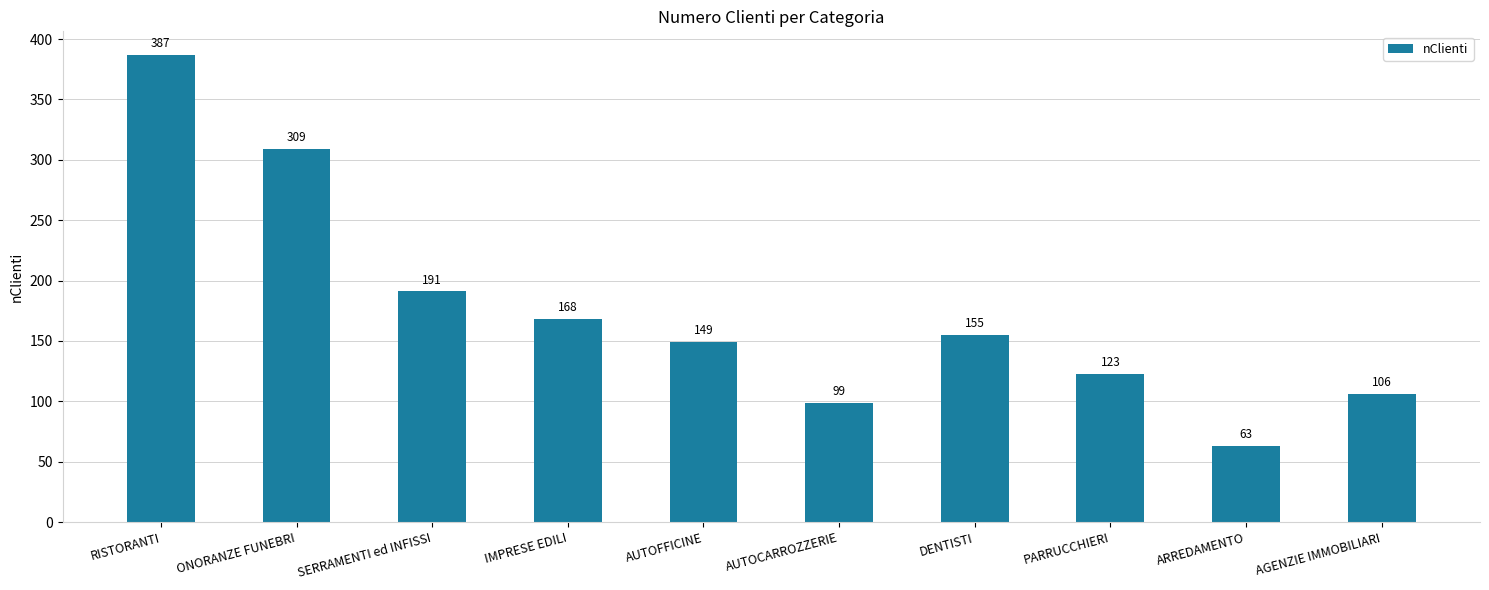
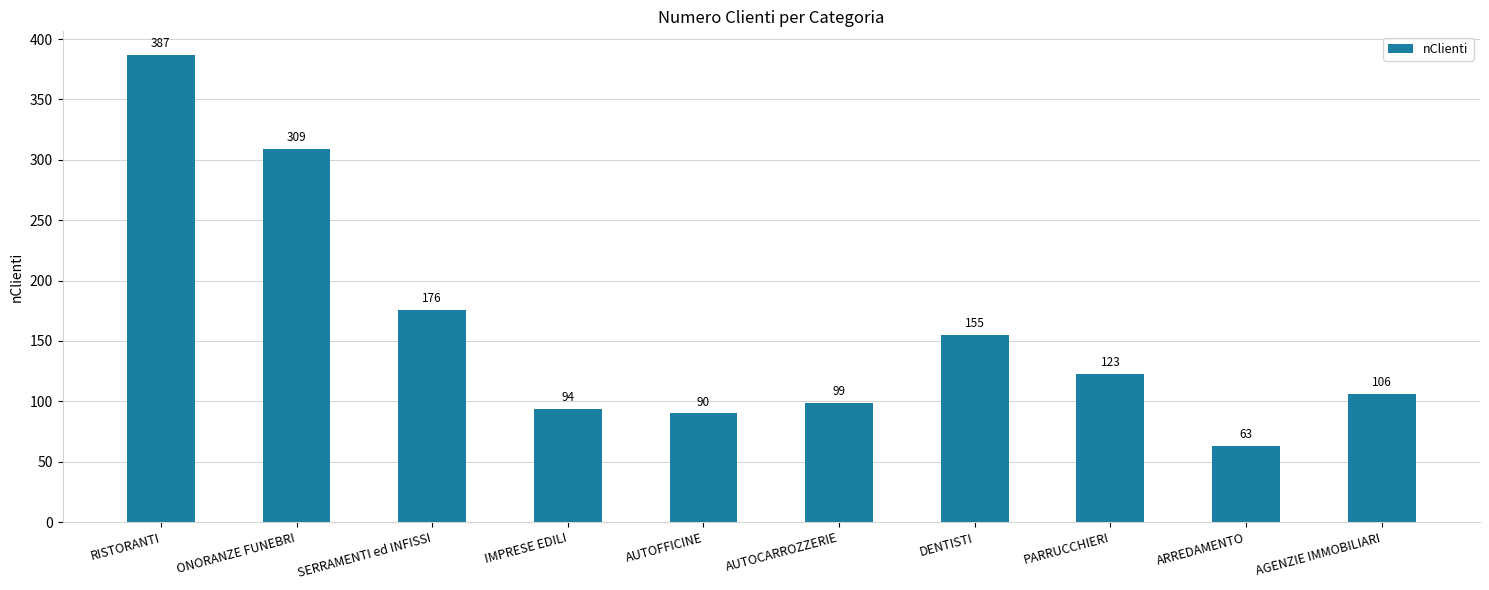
  {
    "RISTORANTI": 387,
    "ONORANZE FUNEBRI": 309,
-   "SERRAMENTI ed INFISSI": 191,
-   "IMPRESE EDILI": 168,
-   "AUTOFFICINE": 149,
+   "SERRAMENTI ed INFISSI": 176,
+   "IMPRESE EDILI": 94,
+   "AUTOFFICINE": 90,
    "AUTOCARROZZERIE": 99,
    "DENTISTI": 155,
    "PARRUCCHIERI": 123,
    "ARREDAMENTO": 63,
    "AGENZIE IMMOBILIARI": 106
  }
